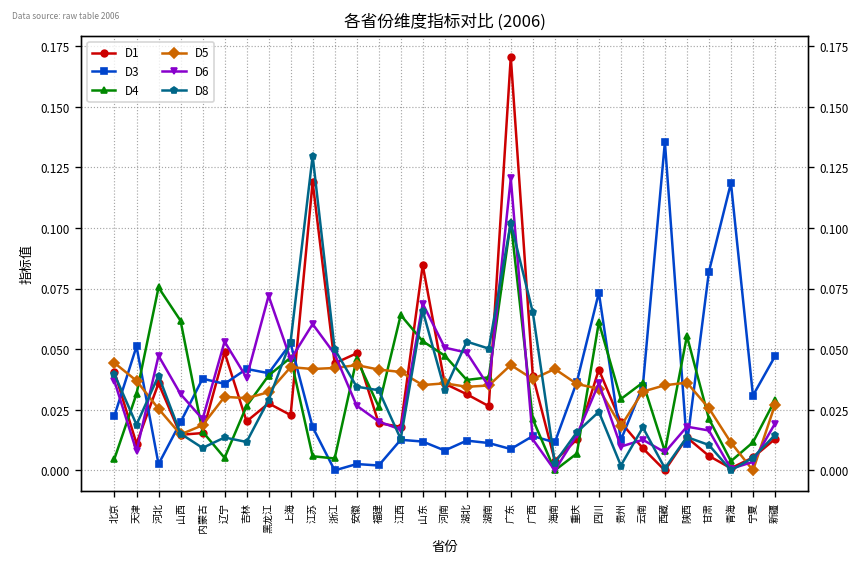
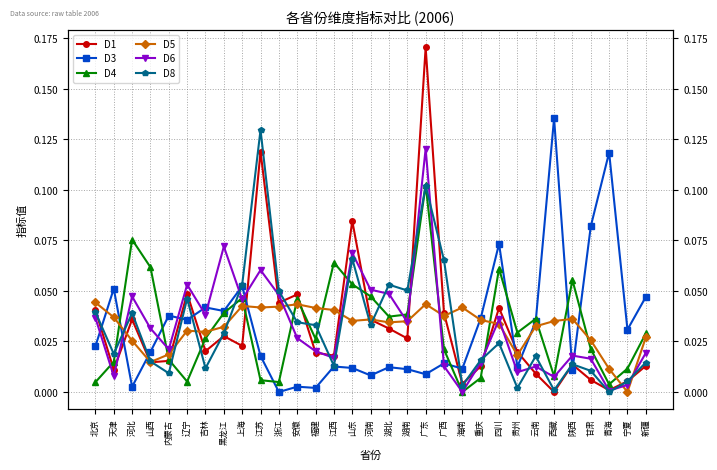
  {
    "D1": {
      "天津": 0.011,
      "河北": 0.036,
      "辽宁": 0.049,
      "吉林": 0.020,
      "黑龙江": 0.028,
      "上海": 0.023,
      "江苏": 0.119,
      "浙江": 0.044,
      "安徽": 0.048,
      "山东": 0.085,
      "湖北": 0.031,
      "湖南": 0.027,
      "广东": 0.171,
      "广西": 0.039,
      "重庆": 0.013,
      "四川": 0.042,
      "贵州": 0.020,
      "云南": 0.009,
      "甘肃": 0.006,
      "新疆": 0.013
    },
    "D3": {
      "北京": 0.023,
      "天津": 0.051,
      "河北": 0.003,
      "山西": 0.020,
      "内蒙古": 0.038,
      "辽宁": 0.036,
      "吉林": 0.042,
      "江苏": 0.018,
      "浙江": 0.000,
      "安徽": 0.003,
      "福建": 0.002,
      "山东": 0.012,
      "河南": 0.008,
      "湖北": 0.012,
      "湖南": 0.011,
      "广东": 0.009,
      "广西": 0.014,
      "海南": 0.012,
      "四川": 0.073,
      "贵州": 0.012,
      "云南": 0.035,
      "西藏": 0.135,
      "陕西": 0.011,
      "甘肃": 0.082,
      "青海": 0.119,
      "宁夏": 0.031,
      "新疆": 0.047
    },
    "D4": {
      "北京": 0.005,
-     "天津": 0.032,
+     "天津": 0.015,
      "河北": 0.075,
      "山西": 0.062,
      "辽宁": 0.005,
      "吉林": 0.027,
      "江苏": 0.006,
      "浙江": 0.005,
      "安徽": 0.046,
      "福建": 0.026,
      "江西": 0.064,
      "山东": 0.053,
      "河南": 0.047,
      "湖北": 0.037,
      "湖南": 0.038,
      "广西": 0.021,
      "重庆": 0.007,
      "四川": 0.061,
      "贵州": 0.029,
      "云南": 0.036,
      "陕西": 0.055,
      "甘肃": 0.021,
      "青海": 0.004,
      "宁夏": 0.012,
      "新疆": 0.029
    },
    "D5": {
      "北京": 0.044,
      "天津": 0.037,
      "河北": 0.025,
      "内蒙古": 0.019,
      "辽宁": 0.030,
      "吉林": 0.030,
      "黑龙江": 0.032,
      "上海": 0.043,
      "江苏": 0.042,
      "浙江": 0.042,
      "安徽": 0.043,
      "福建": 0.042,
      "江西": 0.041,
      "山东": 0.035,
      "湖北": 0.034,
      "广东": 0.043,
      "广西": 0.038,
      "海南": 0.042,
      "四川": 0.034,
      "贵州": 0.018,
      "云南": 0.033,
      "西藏": 0.035,
      "陕西": 0.036,
      "甘肃": 0.026,
      "青海": 0.011,
      "宁夏": 0.000,
      "新疆": 0.027
    },
    "D6": {
      "北京": 0.037,
      "天津": 0.008,
      "河北": 0.047,
      "山西": 0.031,
      "内蒙古": 0.021,
      "辽宁": 0.053,
      "吉林": 0.038,
      "黑龙江": 0.072,
      "江苏": 0.060,
      "浙江": 0.048,
      "安徽": 0.027,
      "山东": 0.069,
      "河南": 0.051,
      "湖北": 0.049,
      "广东": 0.120,
      "广西": 0.013,
      "四川": 0.036,
      "贵州": 0.010,
      "云南": 0.013,
      "陕西": 0.018,
      "甘肃": 0.016,
      "宁夏": 0.004,
      "新疆": 0.019
    },
    "D8": {
      "天津": 0.019,
      "河北": 0.039,
      "内蒙古": 0.009,
-     "辽宁": 0.014,
+     "辽宁": 0.046,
      "吉林": 0.012,
      "黑龙江": 0.029,
      "江苏": 0.130,
      "浙江": 0.050,
      "安徽": 0.035,
      "福建": 0.033,
      "山东": 0.066,
      "河南": 0.033,
      "湖北": 0.053,
      "湖南": 0.050,
      "广西": 0.065,
      "四川": 0.024,
      "贵州": 0.002,
      "云南": 0.018,
      "甘肃": 0.010,
      "新疆": 0.015
    }
  }
